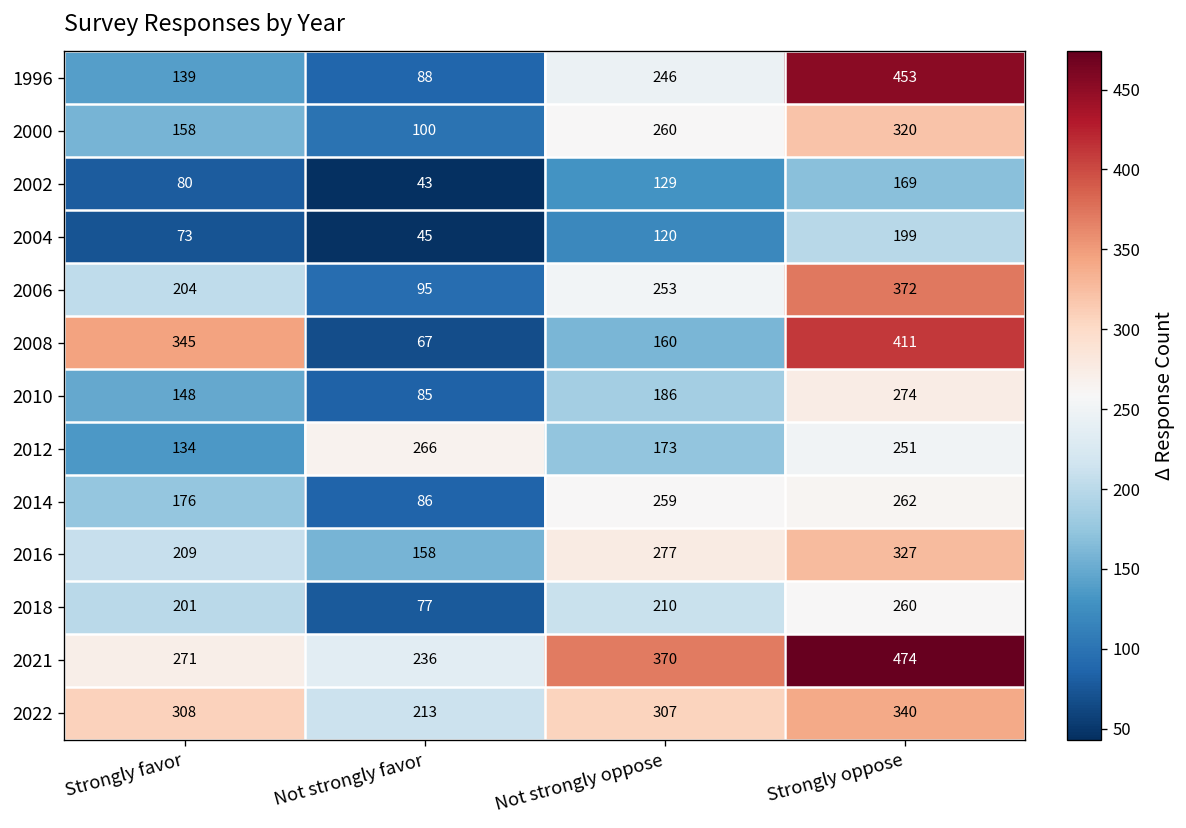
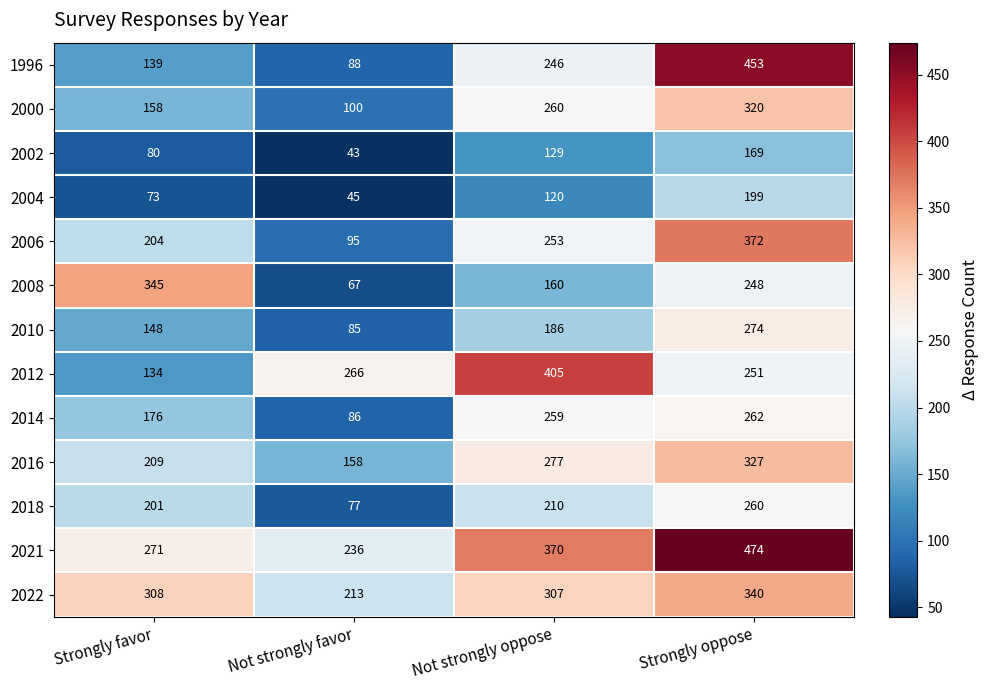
  {
    "1996": {
      "Strongly favor": 139,
      "Not strongly favor": 88,
      "Not strongly oppose": 246,
      "Strongly oppose": 453
    },
    "2000": {
      "Strongly favor": 158,
      "Not strongly favor": 100,
      "Not strongly oppose": 260,
      "Strongly oppose": 320
    },
    "2002": {
      "Strongly favor": 80,
      "Not strongly favor": 43,
      "Not strongly oppose": 129,
      "Strongly oppose": 169
    },
    "2004": {
      "Strongly favor": 73,
      "Not strongly favor": 45,
      "Not strongly oppose": 120,
      "Strongly oppose": 199
    },
    "2006": {
      "Strongly favor": 204,
      "Not strongly favor": 95,
      "Not strongly oppose": 253,
      "Strongly oppose": 372
    },
    "2008": {
      "Strongly favor": 345,
      "Not strongly favor": 67,
      "Not strongly oppose": 160,
-     "Strongly oppose": 411
+     "Strongly oppose": 248
    },
    "2010": {
      "Strongly favor": 148,
      "Not strongly favor": 85,
      "Not strongly oppose": 186,
      "Strongly oppose": 274
    },
    "2012": {
      "Strongly favor": 134,
      "Not strongly favor": 266,
-     "Not strongly oppose": 173,
+     "Not strongly oppose": 405,
      "Strongly oppose": 251
    },
    "2014": {
      "Strongly favor": 176,
      "Not strongly favor": 86,
      "Not strongly oppose": 259,
      "Strongly oppose": 262
    },
    "2016": {
      "Strongly favor": 209,
      "Not strongly favor": 158,
      "Not strongly oppose": 277,
      "Strongly oppose": 327
    },
    "2018": {
      "Strongly favor": 201,
      "Not strongly favor": 77,
      "Not strongly oppose": 210,
      "Strongly oppose": 260
    },
    "2021": {
      "Strongly favor": 271,
      "Not strongly favor": 236,
      "Not strongly oppose": 370,
      "Strongly oppose": 474
    },
    "2022": {
      "Strongly favor": 308,
      "Not strongly favor": 213,
      "Not strongly oppose": 307,
      "Strongly oppose": 340
    }
  }
